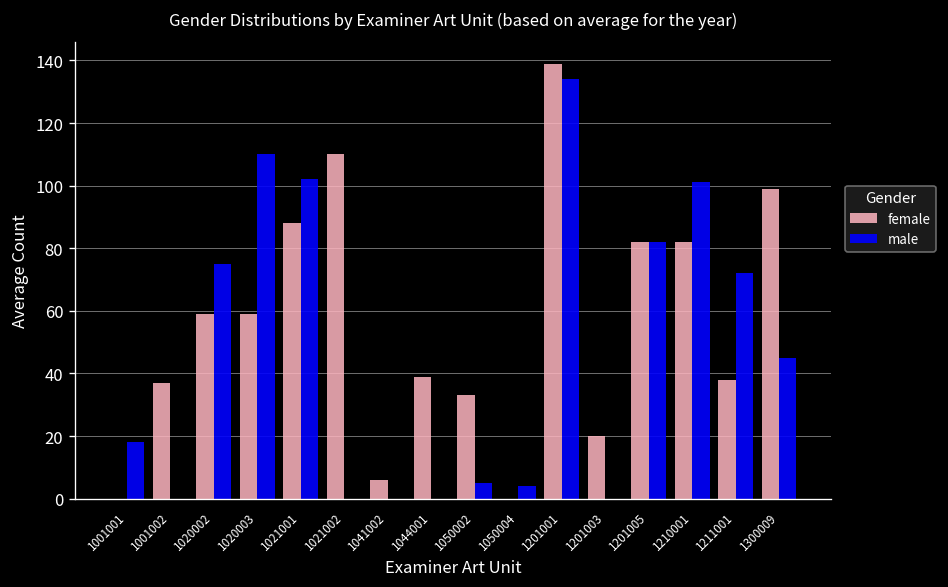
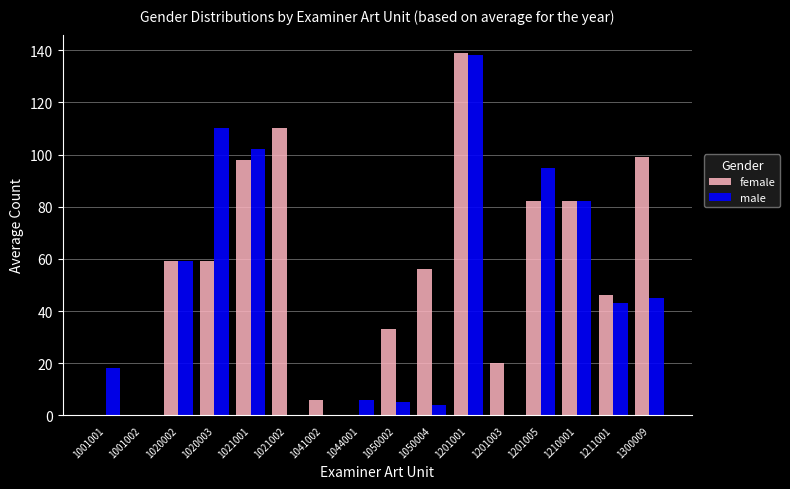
  {
    "female": {
      "1001001": 0,
-     "1001002": 37,
+     "1001002": 0,
      "1020002": 59,
      "1020003": 59,
-     "1021001": 88,
+     "1021001": 98,
      "1021002": 110,
      "1041002": 6,
-     "1044001": 39,
+     "1044001": 0,
      "1050002": 33,
-     "1050004": 0,
+     "1050004": 56,
      "1201001": 139,
      "1201003": 20,
      "1201005": 82,
      "1210001": 82,
-     "1211001": 38,
+     "1211001": 46,
      "1300009": 99
    },
    "male": {
      "1001001": 18,
      "1001002": 0,
-     "1020002": 75,
+     "1020002": 59,
      "1020003": 110,
      "1021001": 102,
      "1021002": 0,
      "1041002": 0,
-     "1044001": 0,
+     "1044001": 6,
      "1050002": 5,
      "1050004": 4,
-     "1201001": 134,
+     "1201001": 138,
      "1201003": 0,
-     "1201005": 82,
-     "1210001": 101,
-     "1211001": 72,
+     "1201005": 95,
+     "1210001": 82,
+     "1211001": 43,
      "1300009": 45
    }
  }
